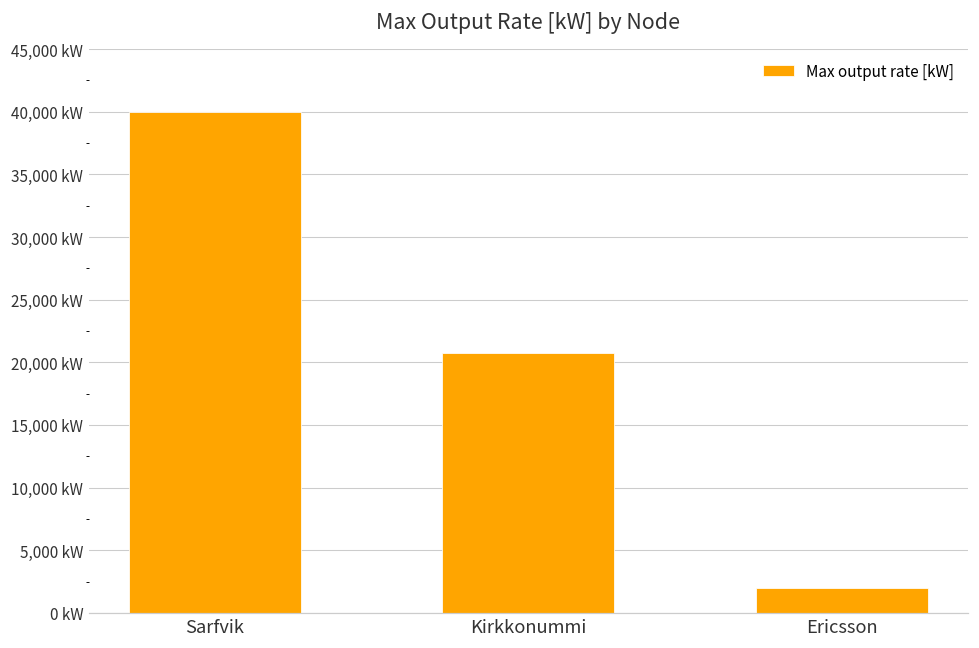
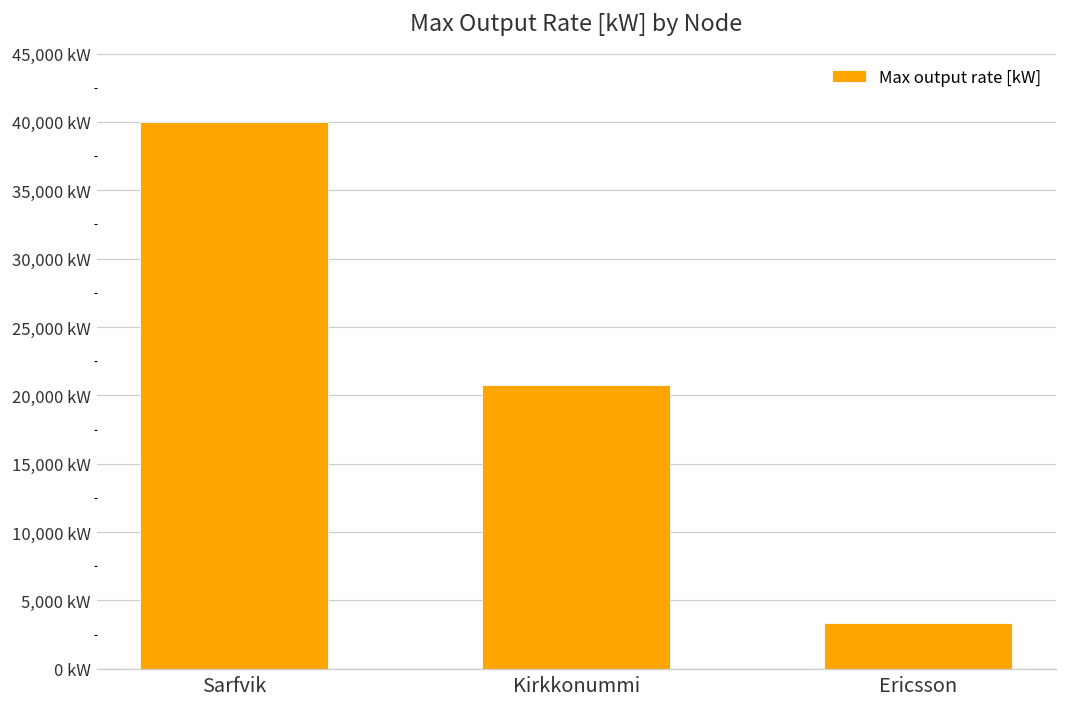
  {
    "Sarfvik": "40,000 kW",
    "Kirkkonummi": "20,800 kW",
-   "Ericsson": "2,000 kW"
+   "Ericsson": "3,400 kW"
  }
